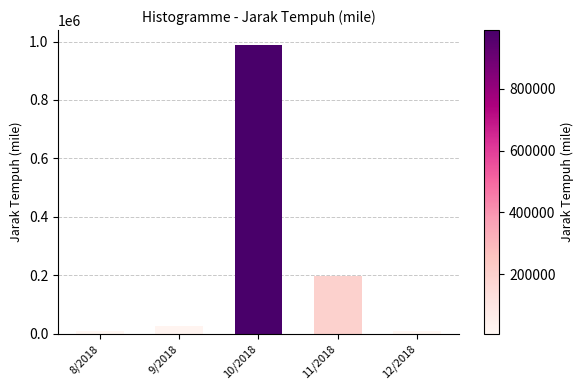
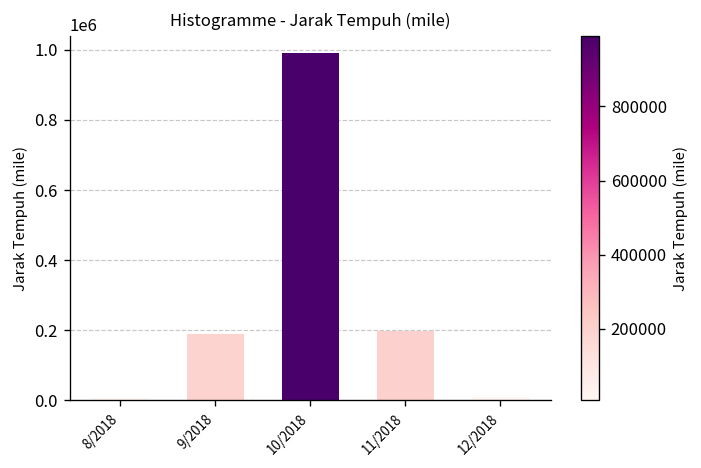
  {
-   "9/2018": 20000,
+   "9/2018": 190000,
    "10/2018": 990000,
    "11/2018": 200000,
    "12/2018": 10000
  }
